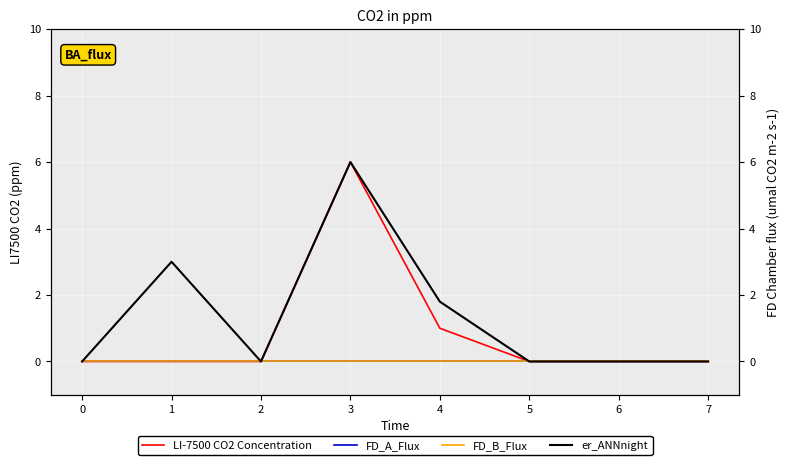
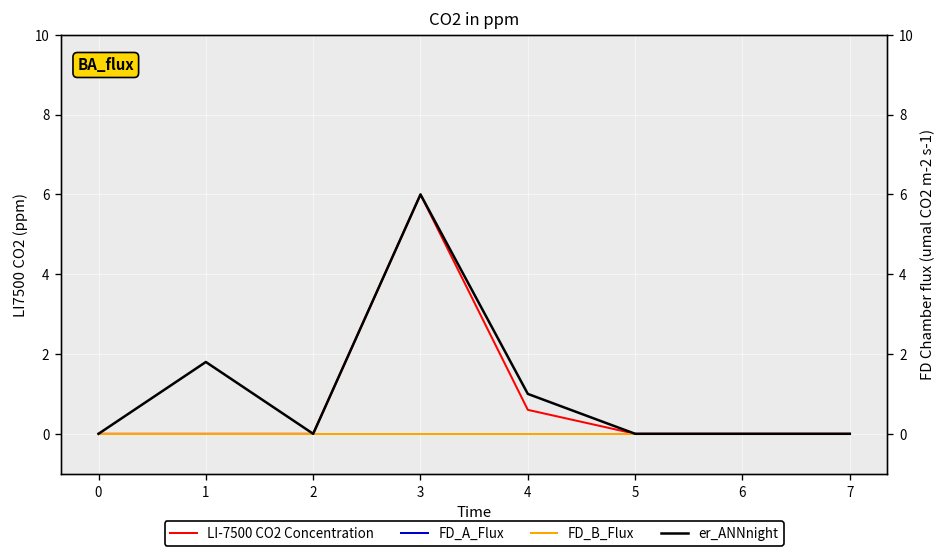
  {
    "LI-7500 CO2 Concentration": {
-     "4": 1.0
+     "4": 0.6
    },
    "FD_B_Flux": {
      "3": 0.0,
      "4": 0.0
    },
    "er_ANNnight": {
-     "1": 3.0,
-     "4": 1.8
+     "1": 1.8,
+     "4": 1.0
    }
  }
